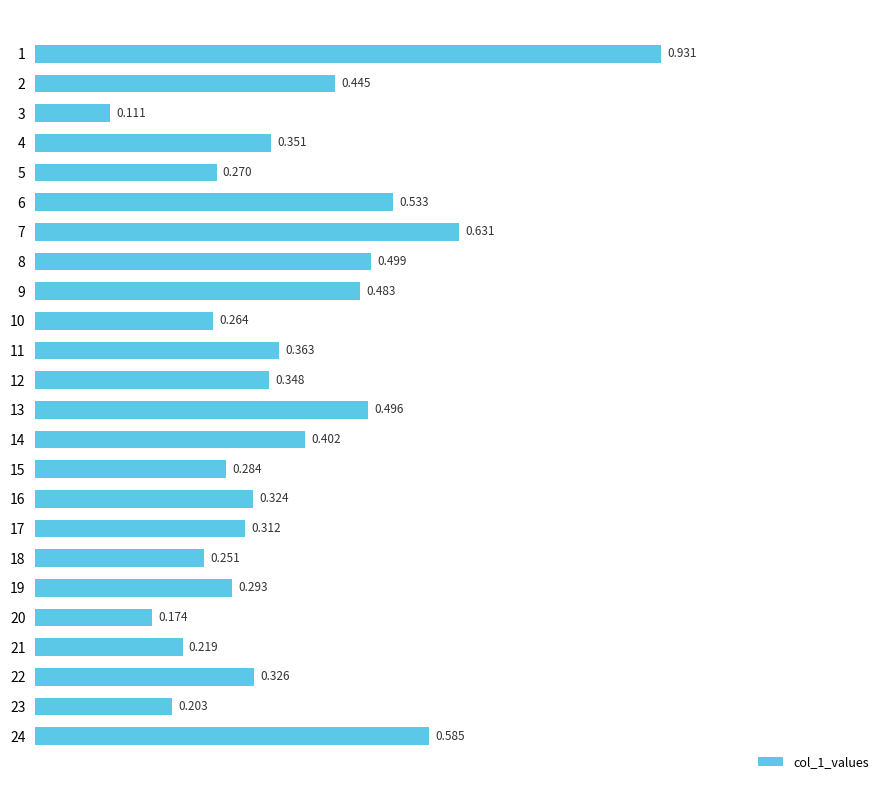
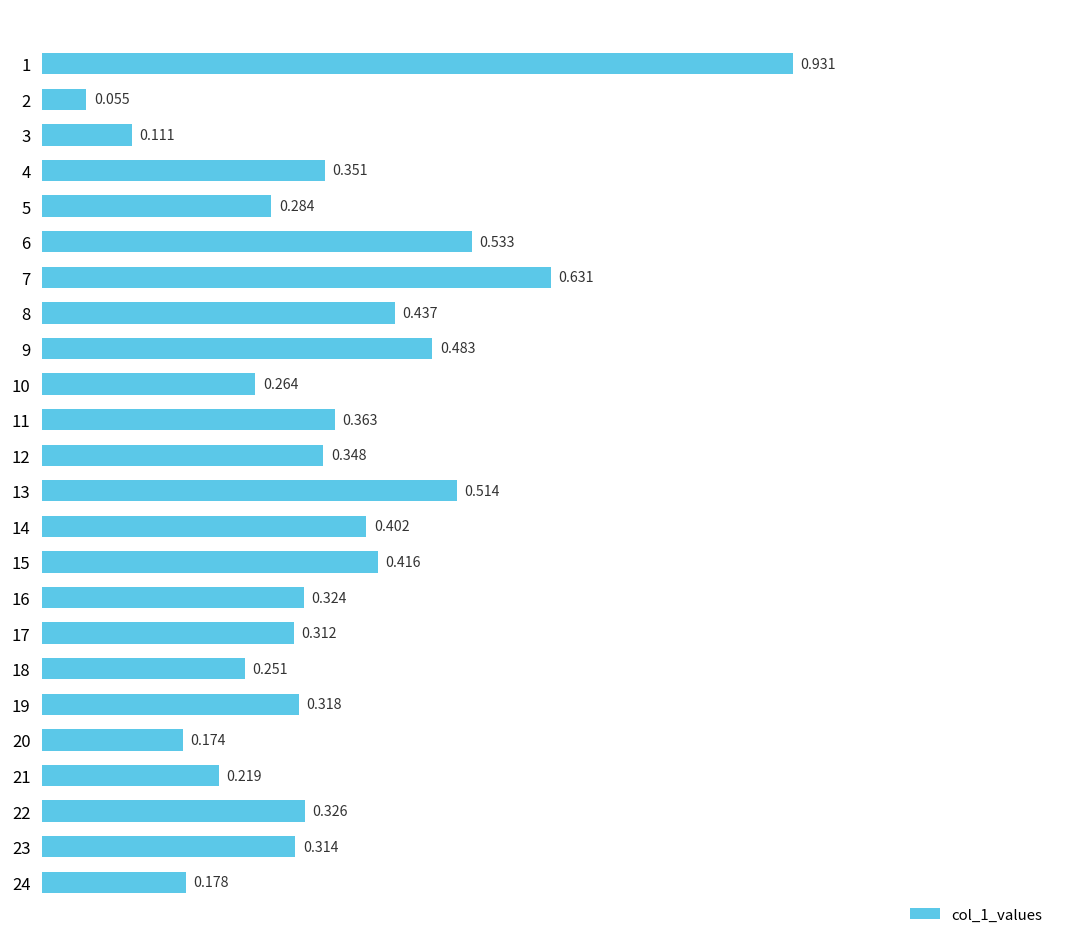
  {
    "1": 0.931,
-   "2": 0.445,
+   "2": 0.055,
    "3": 0.111,
    "4": 0.351,
-   "5": 0.270,
+   "5": 0.284,
    "6": 0.533,
    "7": 0.631,
-   "8": 0.499,
+   "8": 0.437,
    "9": 0.483,
    "10": 0.264,
    "11": 0.363,
    "12": 0.348,
-   "13": 0.496,
+   "13": 0.514,
    "14": 0.402,
-   "15": 0.284,
+   "15": 0.416,
    "16": 0.324,
    "17": 0.312,
    "18": 0.251,
-   "19": 0.293,
+   "19": 0.318,
    "20": 0.174,
    "21": 0.219,
    "22": 0.326,
-   "23": 0.203,
-   "24": 0.585
+   "23": 0.314,
+   "24": 0.178
  }
